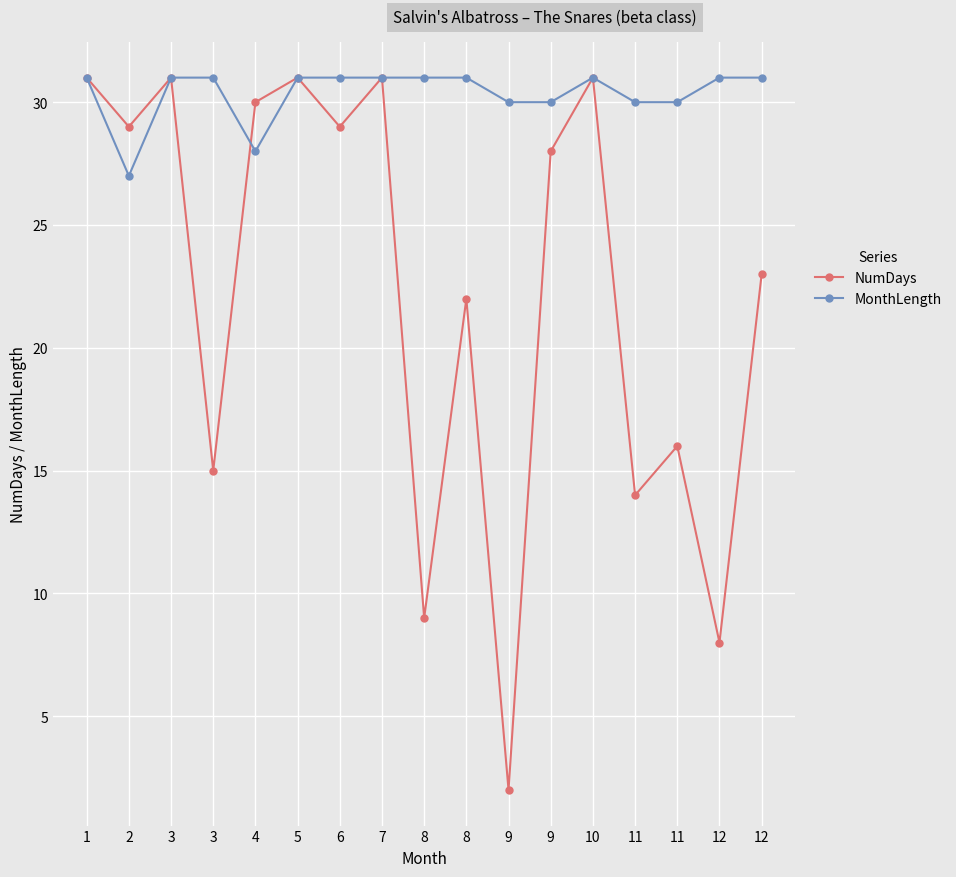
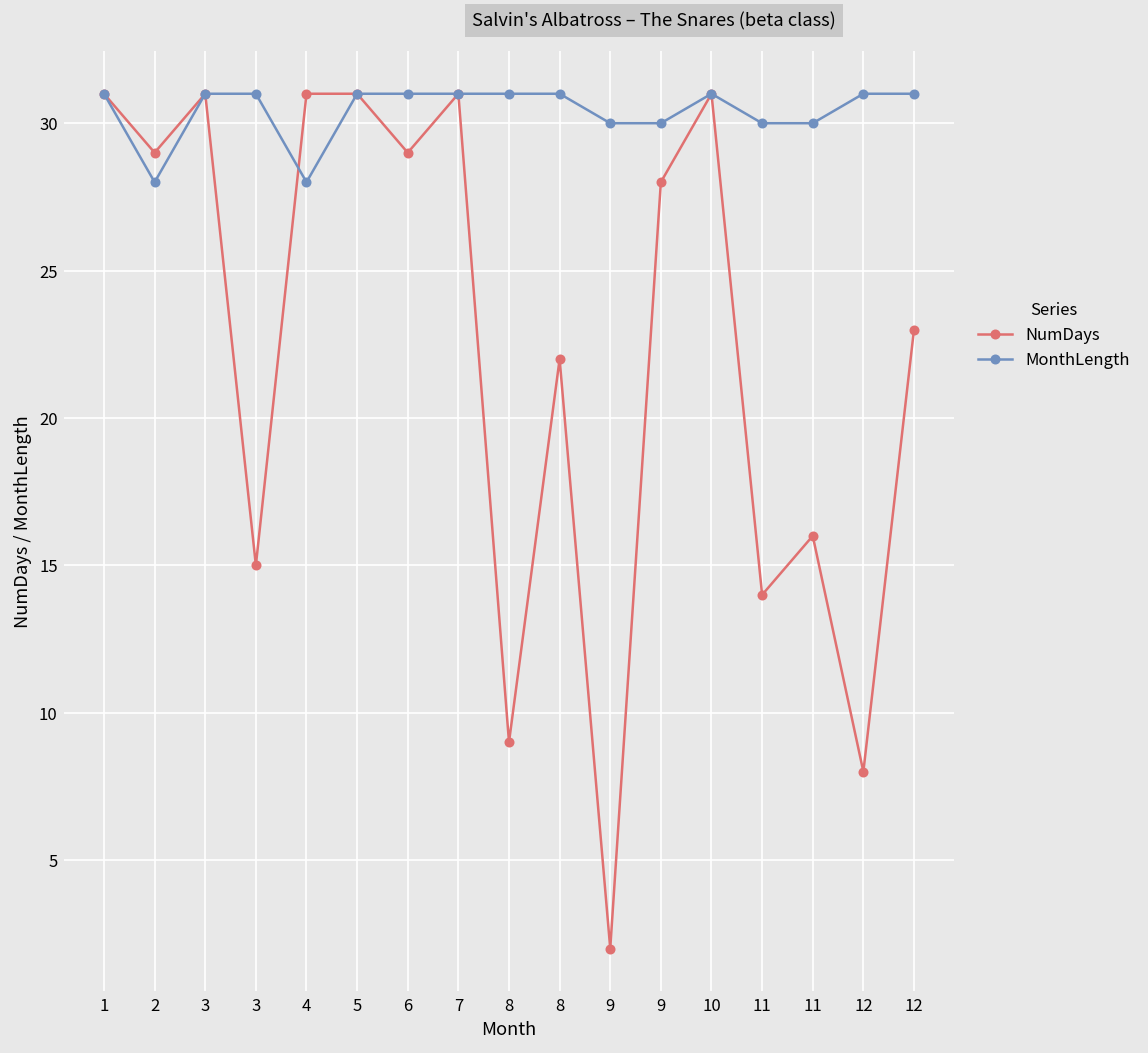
  {
    "NumDays": {
      "2": 29,
-     "4": 30,
+     "4": 31,
      "6": 29
    },
    "MonthLength": {
-     "2": 27,
+     "2": 28,
      "4": 28,
      "6": 31
    }
  }
